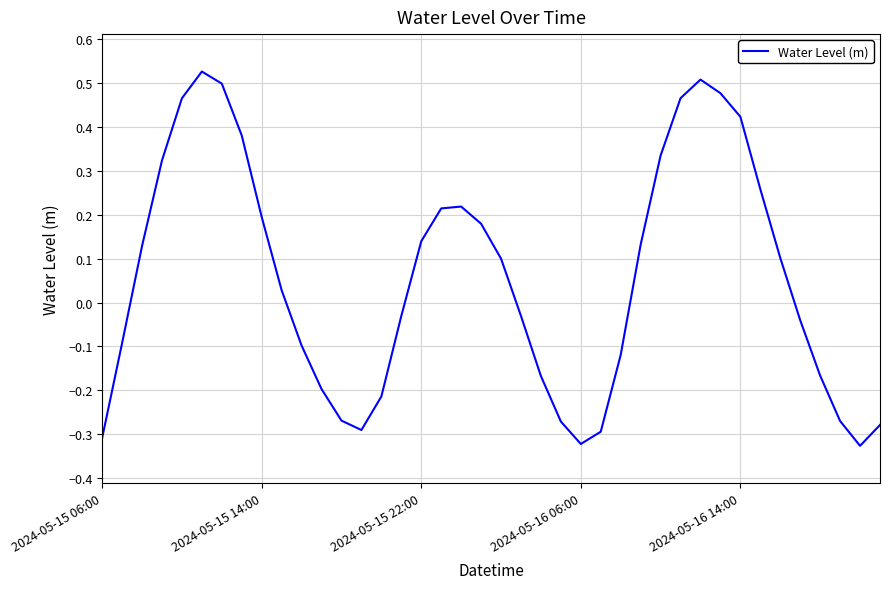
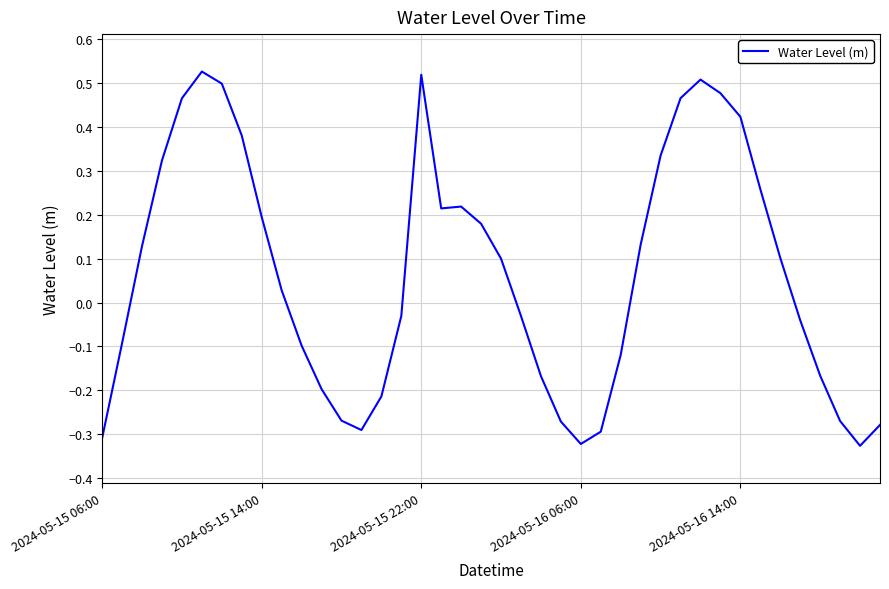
  {
    "2024-05-15 06:00": -0.31,
    "2024-05-15 14:00": 0.19,
-   "2024-05-15 22:00": 0.14,
+   "2024-05-15 22:00": 0.52,
    "2024-05-16 06:00": -0.32,
    "2024-05-16 14:00": 0.42
  }
